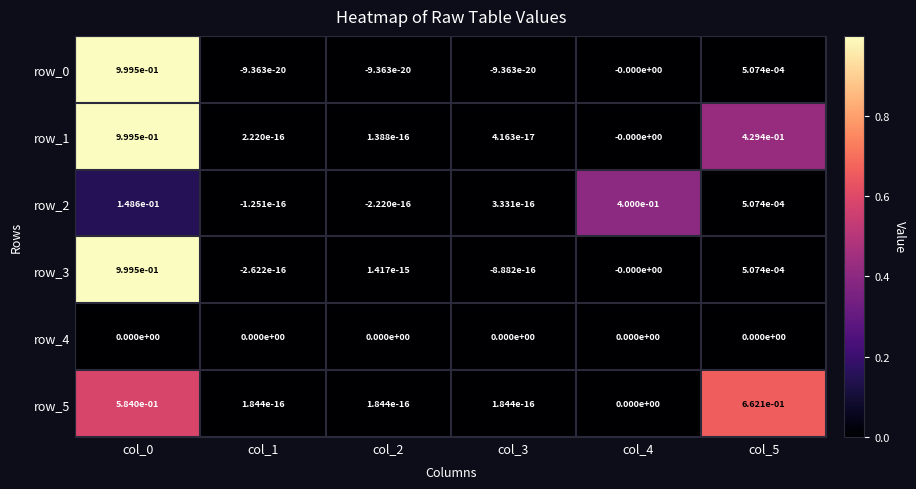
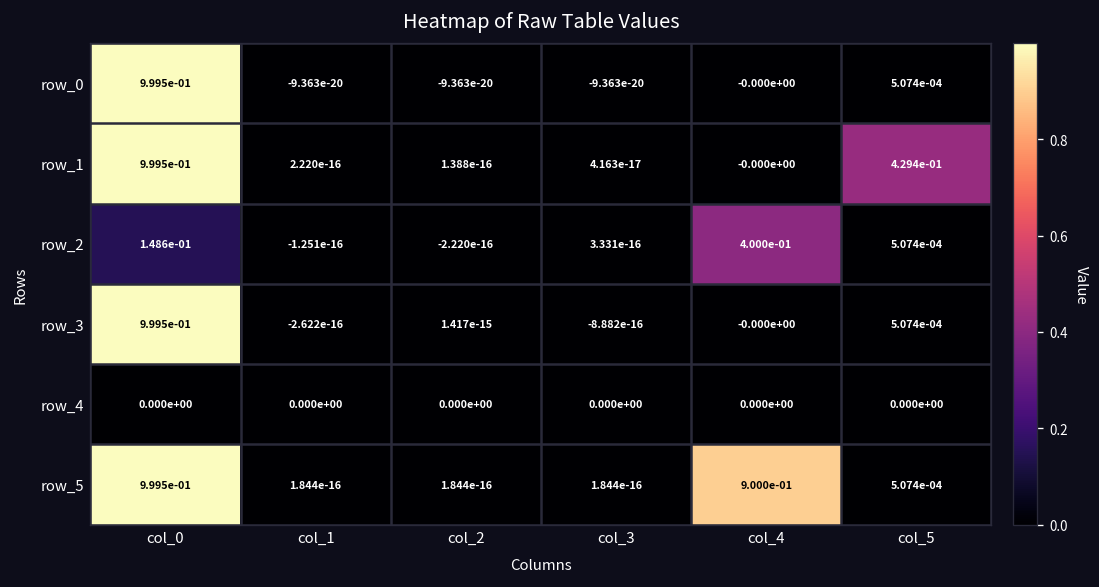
  {
    "row_0": {
      "col_0": "9.995e-01",
      "col_1": "-9.363e-20",
      "col_2": "-9.363e-20",
      "col_3": "-9.363e-20",
      "col_4": "-0.000e+00",
      "col_5": "5.074e-04"
    },
    "row_1": {
      "col_0": "9.995e-01",
      "col_1": "2.220e-16",
      "col_2": "1.388e-16",
      "col_3": "4.163e-17",
      "col_4": "-0.000e+00",
      "col_5": "4.294e-01"
    },
    "row_2": {
      "col_0": "1.486e-01",
      "col_1": "-1.251e-16",
      "col_2": "-2.220e-16",
      "col_3": "3.331e-16",
      "col_4": "4.000e-01",
      "col_5": "5.074e-04"
    },
    "row_3": {
      "col_0": "9.995e-01",
      "col_1": "-2.622e-16",
      "col_2": "1.417e-15",
      "col_3": "-8.882e-16",
      "col_4": "-0.000e+00",
      "col_5": "5.074e-04"
    },
    "row_4": {
      "col_0": "0.000e+00",
      "col_1": "0.000e+00",
      "col_2": "0.000e+00",
      "col_3": "0.000e+00",
      "col_4": "0.000e+00",
      "col_5": "0.000e+00"
    },
    "row_5": {
-     "col_0": "5.840e-01",
+     "col_0": "9.995e-01",
      "col_1": "1.844e-16",
      "col_2": "1.844e-16",
      "col_3": "1.844e-16",
-     "col_4": "0.000e+00",
-     "col_5": "6.621e-01"
+     "col_4": "9.000e-01",
+     "col_5": "5.074e-04"
    }
  }
